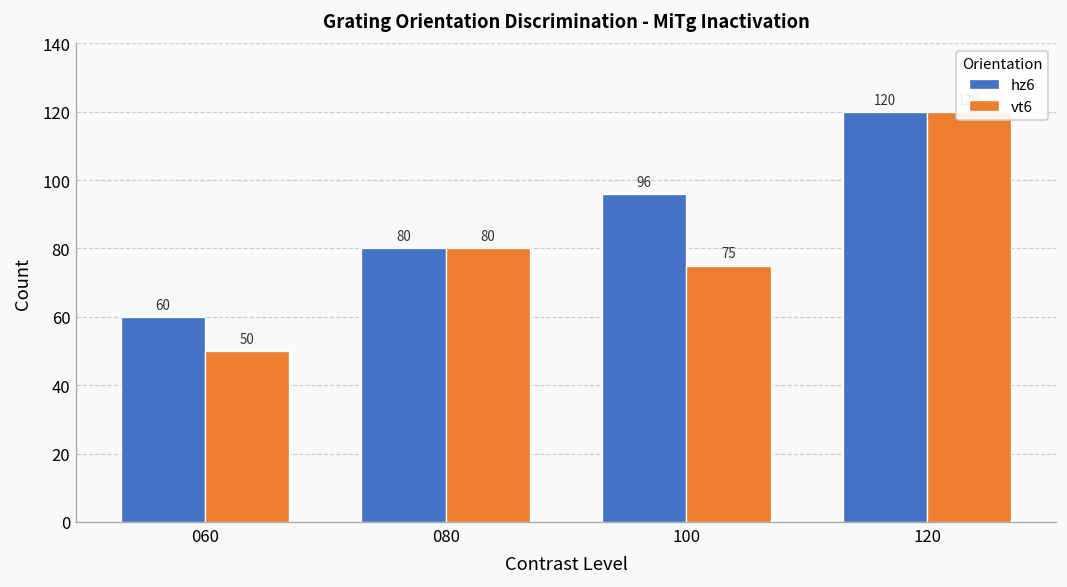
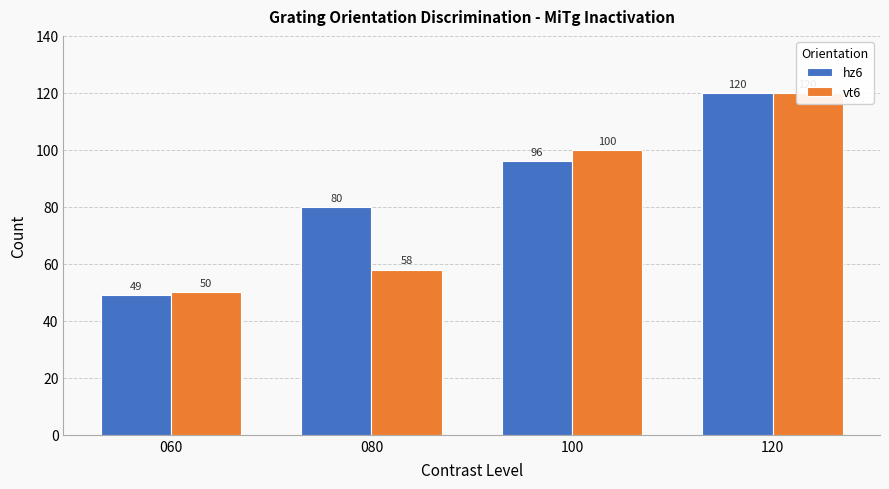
  {
    "hz6": {
-     "060": 60,
+     "060": 49,
      "080": 80,
      "100": 96,
      "120": 120
    },
    "vt6": {
      "060": 50,
-     "080": 80,
-     "100": 75
+     "080": 58,
+     "100": 100
    }
  }
